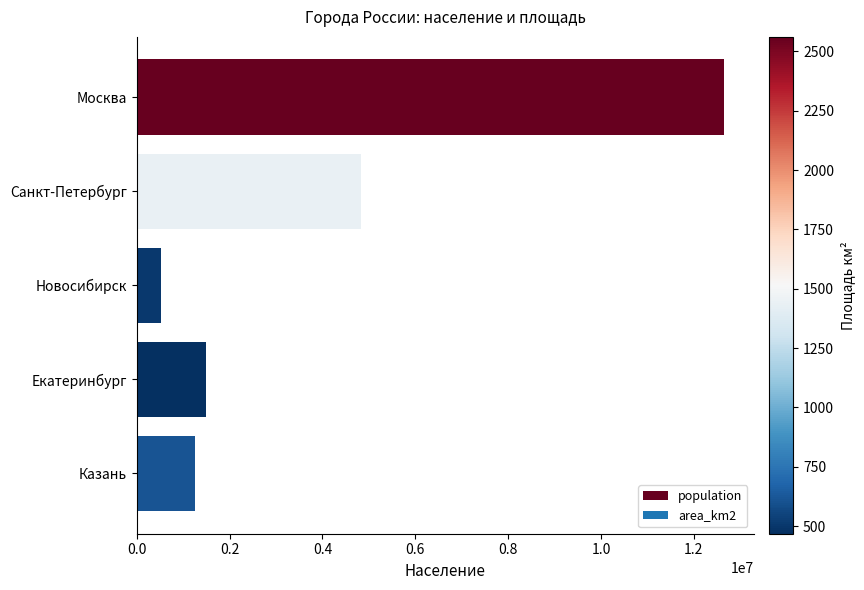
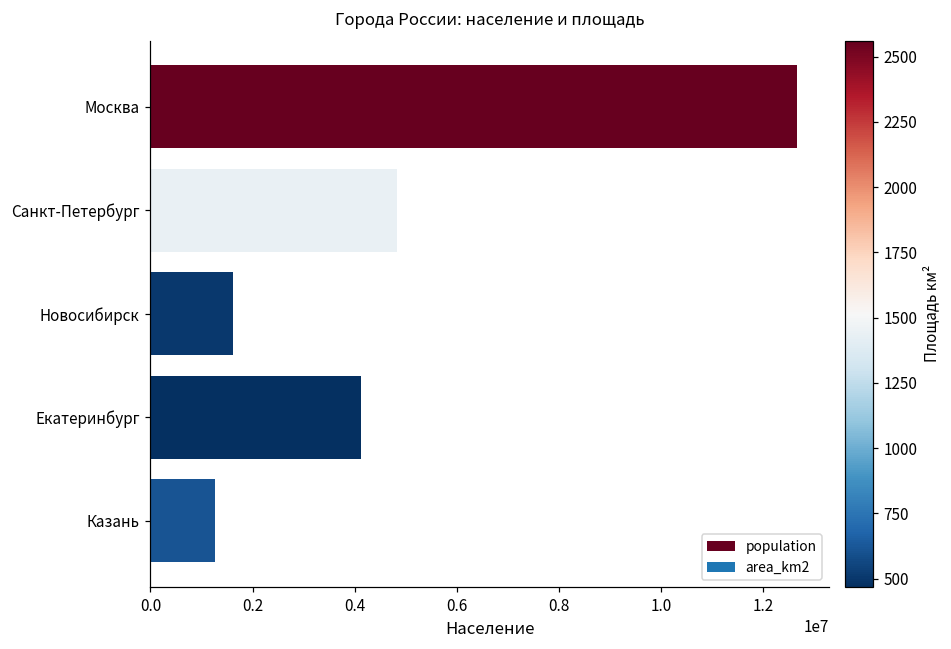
  {
    "Москва": 12700000,
    "Санкт-Петербург": 4800000,
-   "Новосибирск": 500000,
-   "Екатеринбург": 1500000,
+   "Новосибирск": 1600000,
+   "Екатеринбург": 4100000,
    "Казань": 1300000
  }
